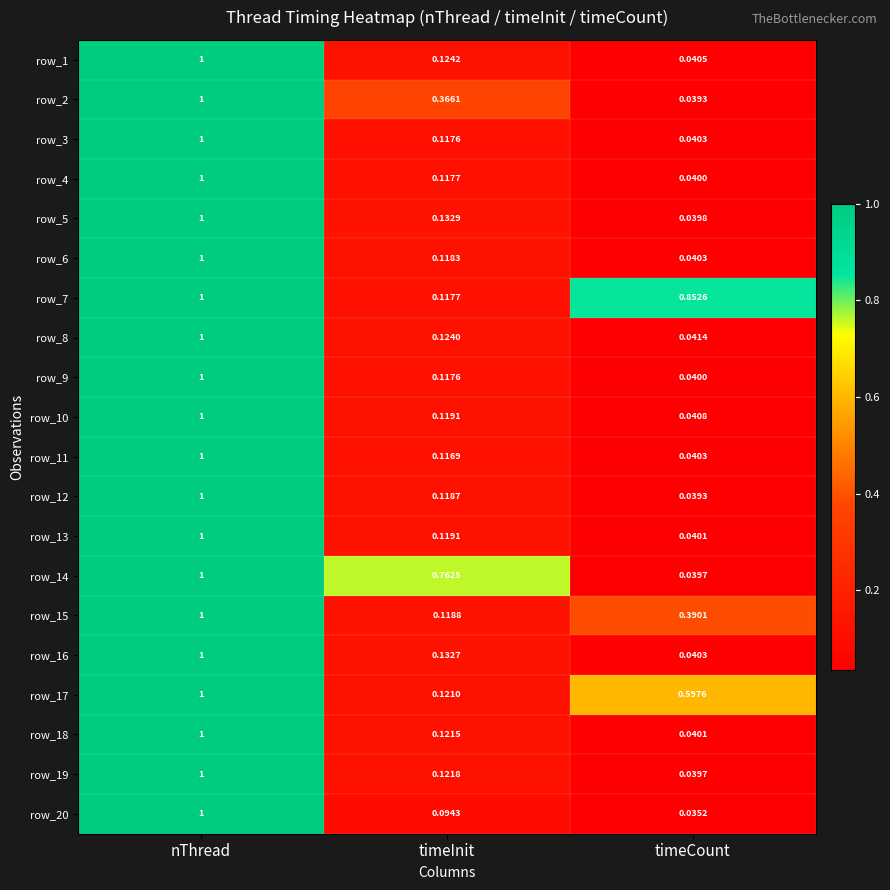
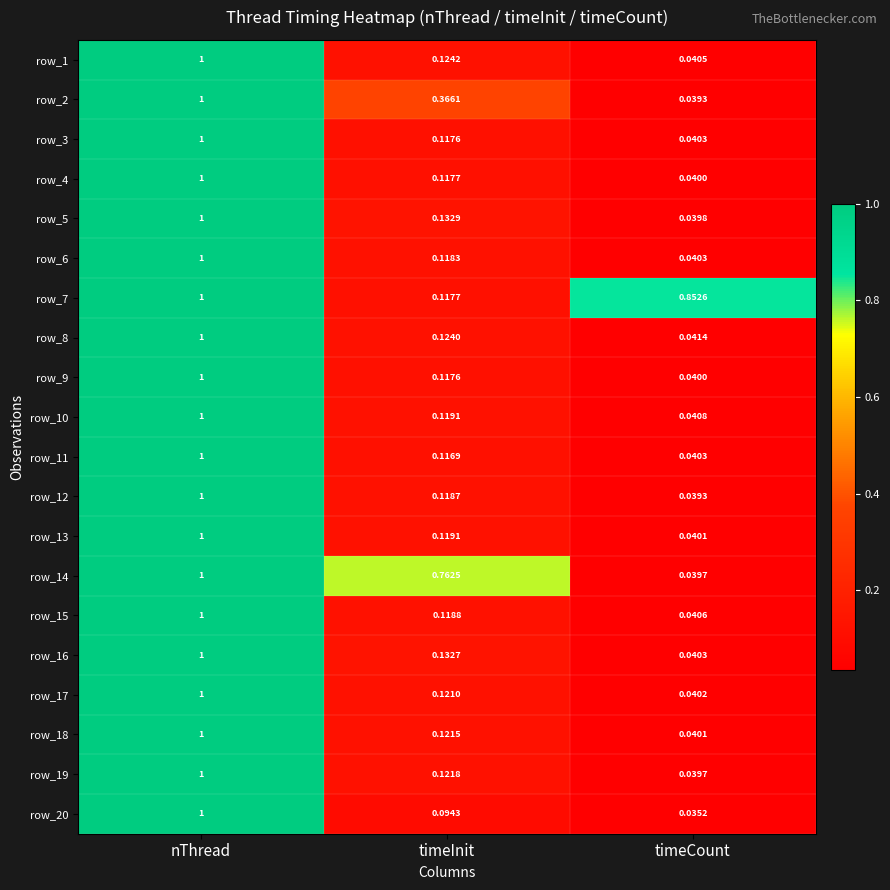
  {
    "row_1": {
      "nThread": 1,
      "timeInit": 0.1242,
      "timeCount": 0.0405
    },
    "row_2": {
      "nThread": 1,
      "timeInit": 0.3661,
      "timeCount": 0.0393
    },
    "row_3": {
      "nThread": 1,
      "timeInit": 0.1176,
      "timeCount": 0.0403
    },
    "row_4": {
      "nThread": 1,
      "timeInit": 0.1177,
      "timeCount": 0.0400
    },
    "row_5": {
      "nThread": 1,
      "timeInit": 0.1329,
      "timeCount": 0.0398
    },
    "row_6": {
      "nThread": 1,
      "timeInit": 0.1183,
      "timeCount": 0.0403
    },
    "row_7": {
      "nThread": 1,
      "timeInit": 0.1177,
      "timeCount": 0.8526
    },
    "row_8": {
      "nThread": 1,
      "timeInit": 0.1240,
      "timeCount": 0.0414
    },
    "row_9": {
      "nThread": 1,
      "timeInit": 0.1176,
      "timeCount": 0.0400
    },
    "row_10": {
      "nThread": 1,
      "timeInit": 0.1191,
      "timeCount": 0.0408
    },
    "row_11": {
      "nThread": 1,
      "timeInit": 0.1169,
      "timeCount": 0.0403
    },
    "row_12": {
      "nThread": 1,
      "timeInit": 0.1187,
      "timeCount": 0.0393
    },
    "row_13": {
      "nThread": 1,
      "timeInit": 0.1191,
      "timeCount": 0.0401
    },
    "row_14": {
      "nThread": 1,
      "timeInit": 0.7625,
      "timeCount": 0.0397
    },
    "row_15": {
      "nThread": 1,
      "timeInit": 0.1188,
-     "timeCount": 0.3901
+     "timeCount": 0.0406
    },
    "row_16": {
      "nThread": 1,
      "timeInit": 0.1327,
      "timeCount": 0.0403
    },
    "row_17": {
      "nThread": 1,
      "timeInit": 0.1210,
-     "timeCount": 0.5976
+     "timeCount": 0.0402
    },
    "row_18": {
      "nThread": 1,
      "timeInit": 0.1215,
      "timeCount": 0.0401
    },
    "row_19": {
      "nThread": 1,
      "timeInit": 0.1218,
      "timeCount": 0.0397
    },
    "row_20": {
      "nThread": 1,
      "timeInit": 0.0943,
      "timeCount": 0.0352
    }
  }
